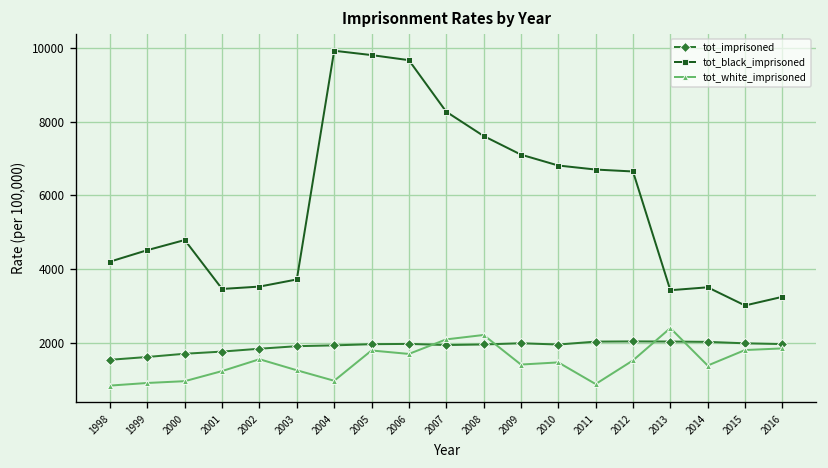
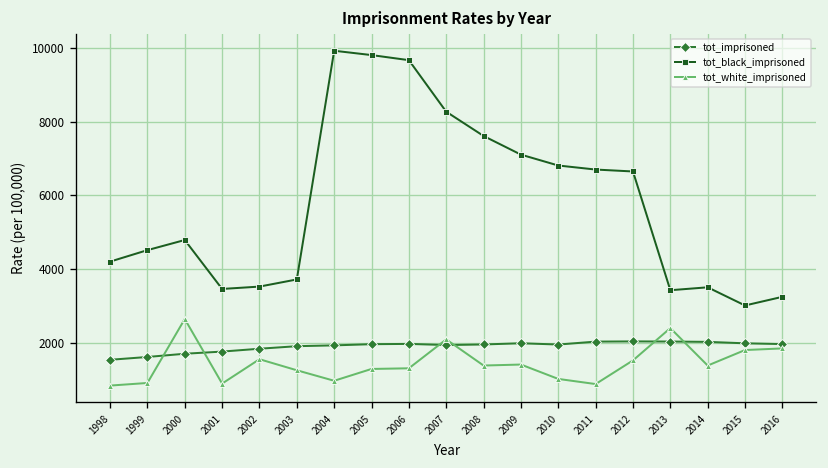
  {
    "tot_white_imprisoned": {
      "1998": 800,
      "1999": 900,
-     "2000": 1000,
-     "2001": 1200,
+     "2000": 2600,
+     "2001": 900,
      "2002": 1500,
      "2003": 1200,
      "2004": 1000,
-     "2005": 1800,
-     "2006": 1700,
+     "2005": 1300,
+     "2006": 1300,
      "2007": 2100,
-     "2008": 2200,
+     "2008": 1400,
      "2009": 1400,
-     "2010": 1500,
+     "2010": 1000,
      "2011": 900,
      "2012": 1500,
      "2013": 2400,
      "2014": 1400,
      "2015": 1800,
      "2016": 1800
    }
  }
